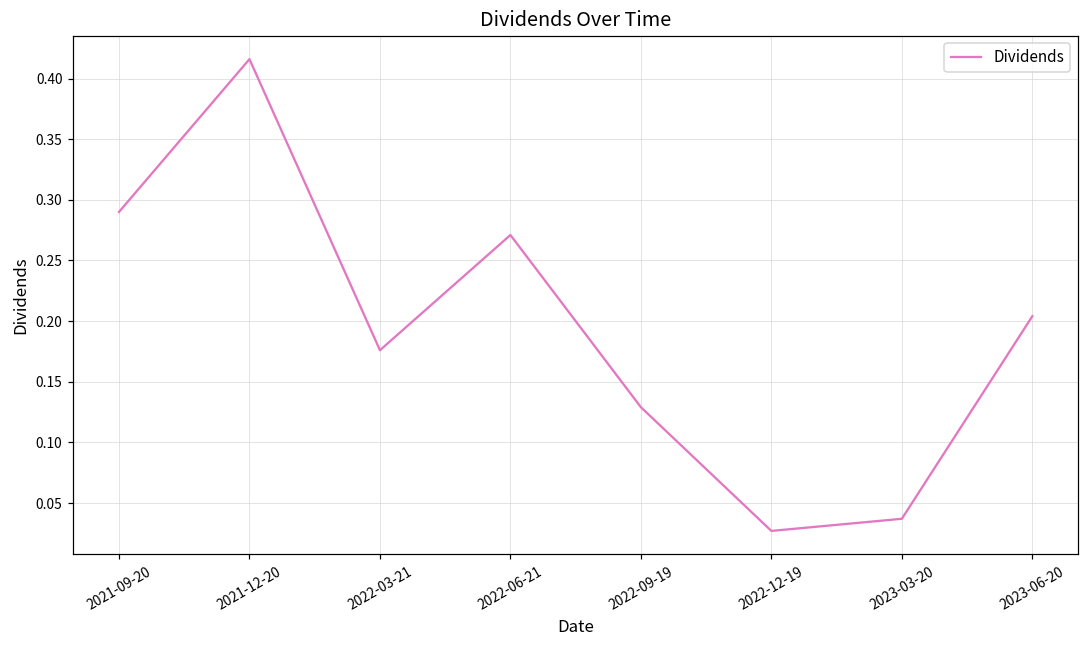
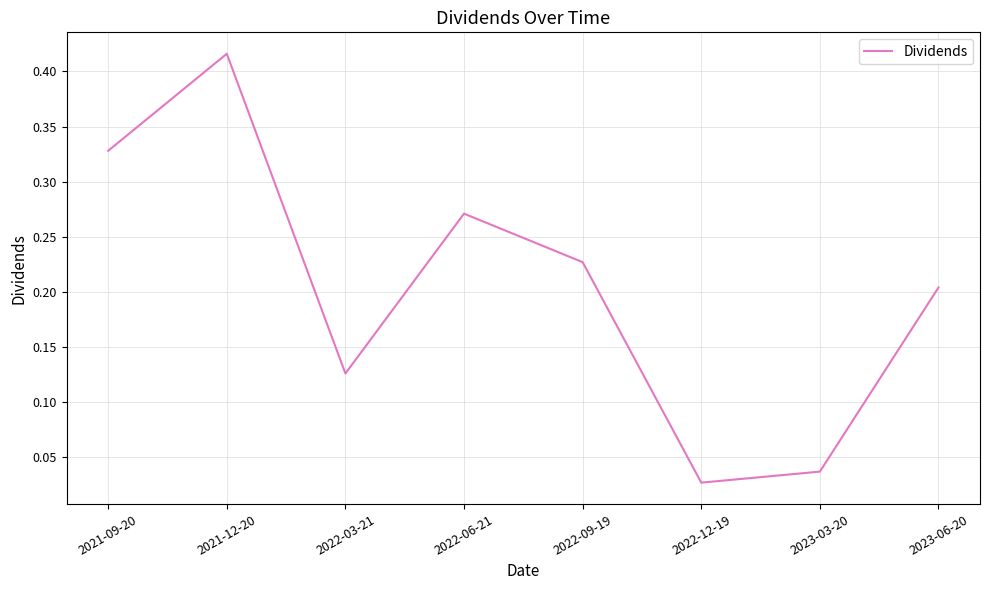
  {
-   "2021-09-20": 0.290,
+   "2021-09-20": 0.328,
    "2021-12-20": 0.416,
-   "2022-03-21": 0.176,
+   "2022-03-21": 0.126,
    "2022-06-21": 0.271,
-   "2022-09-19": 0.129,
+   "2022-09-19": 0.227,
    "2022-12-19": 0.027,
    "2023-03-20": 0.037,
    "2023-06-20": 0.204
  }
